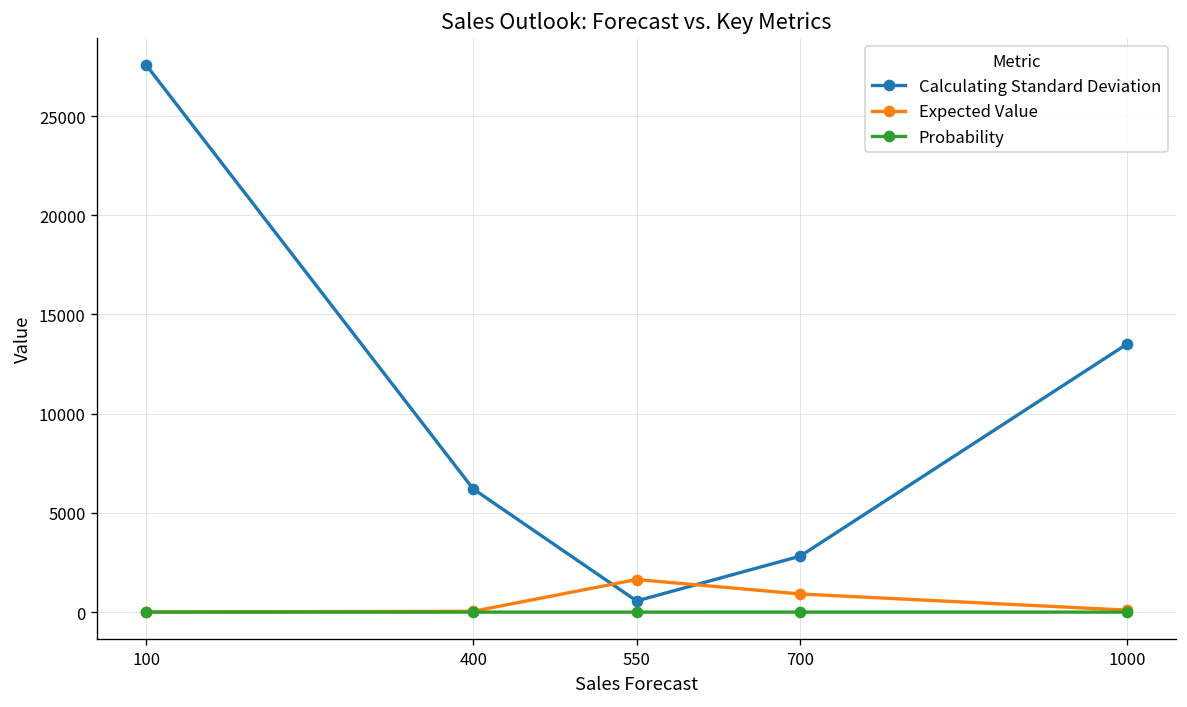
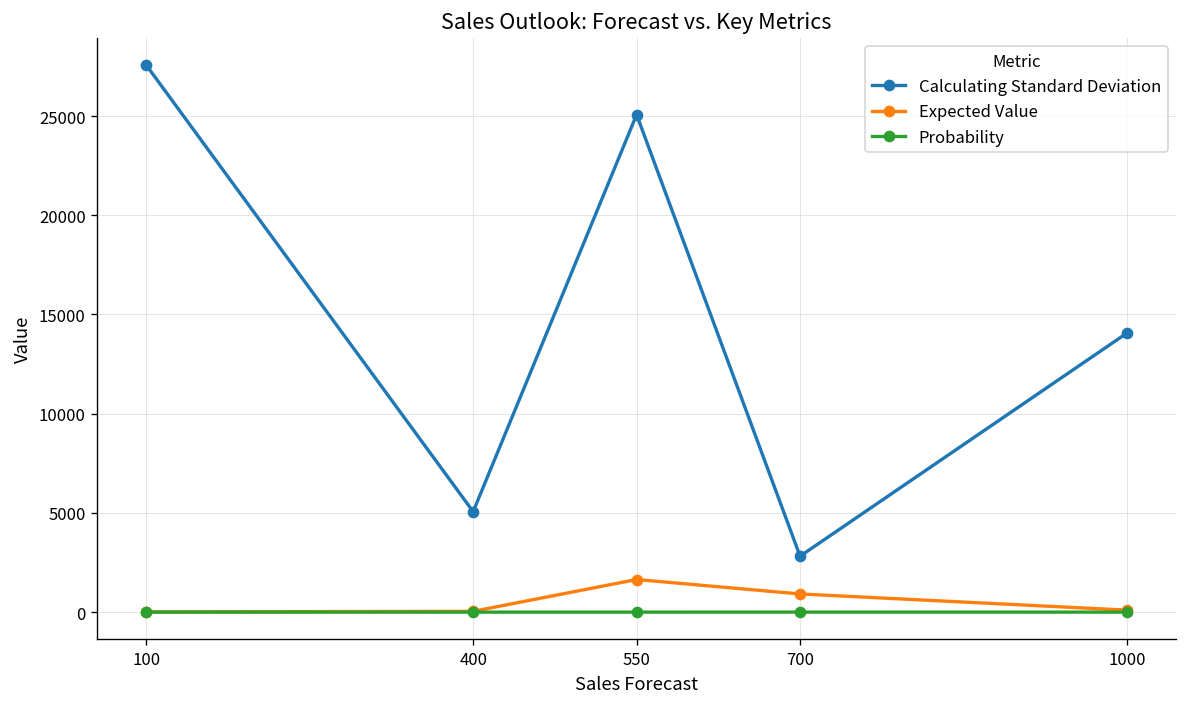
  {
    "Calculating Standard Deviation": {
      "100": 27600,
-     "400": 6200,
-     "550": 600,
+     "400": 5100,
+     "550": 25100,
      "700": 2800,
-     "1000": 13500
+     "1000": 14100
    },
    "Expected Value": {
      "550": 1600,
      "700": 900
    },
    "Probability": {
      "550": 0,
      "700": 0
    }
  }
